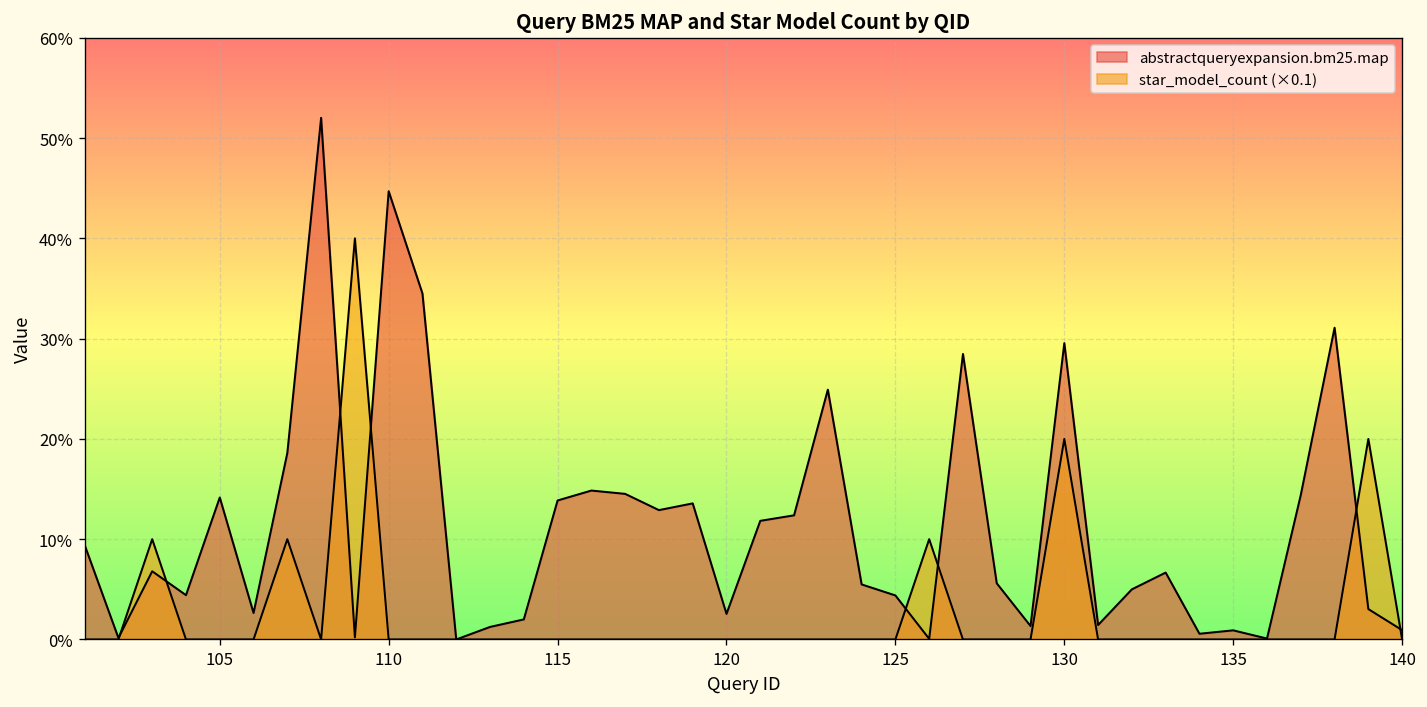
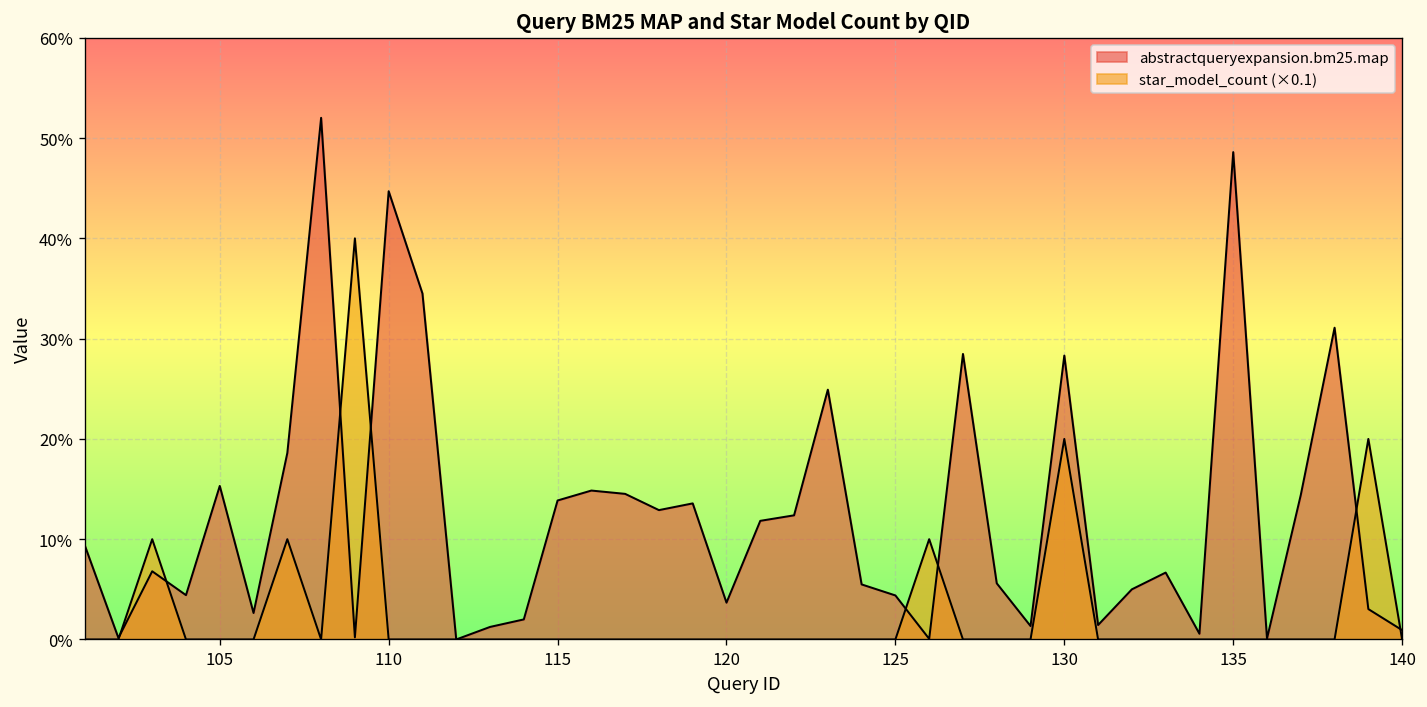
  {
    "abstractqueryexpansion.bm25.map": {
-     "105": "14%",
+     "105": "15%",
      "110": "45%",
      "115": "14%",
-     "120": "3%",
+     "120": "4%",
      "125": "4%",
-     "130": "30%",
-     "135": "1%",
+     "130": "28%",
+     "135": "49%",
      "140": "1%"
    },
    "star_model_count (×0.1)": {
      "105": "0%",
      "110": "0%",
      "115": "0%",
      "120": "0%",
      "125": "0%",
      "130": "20%",
      "135": "0%",
      "140": "0%"
    }
  }
